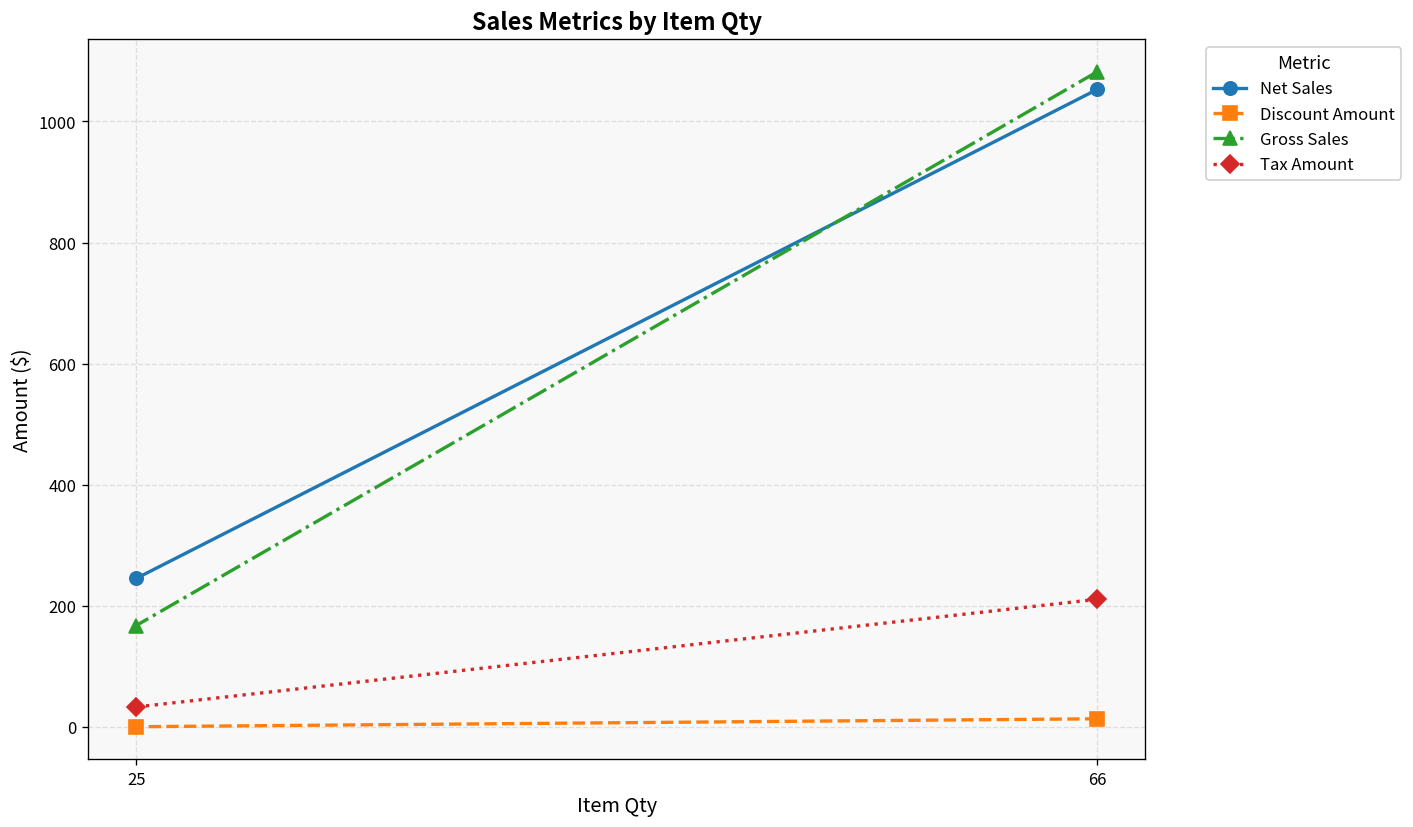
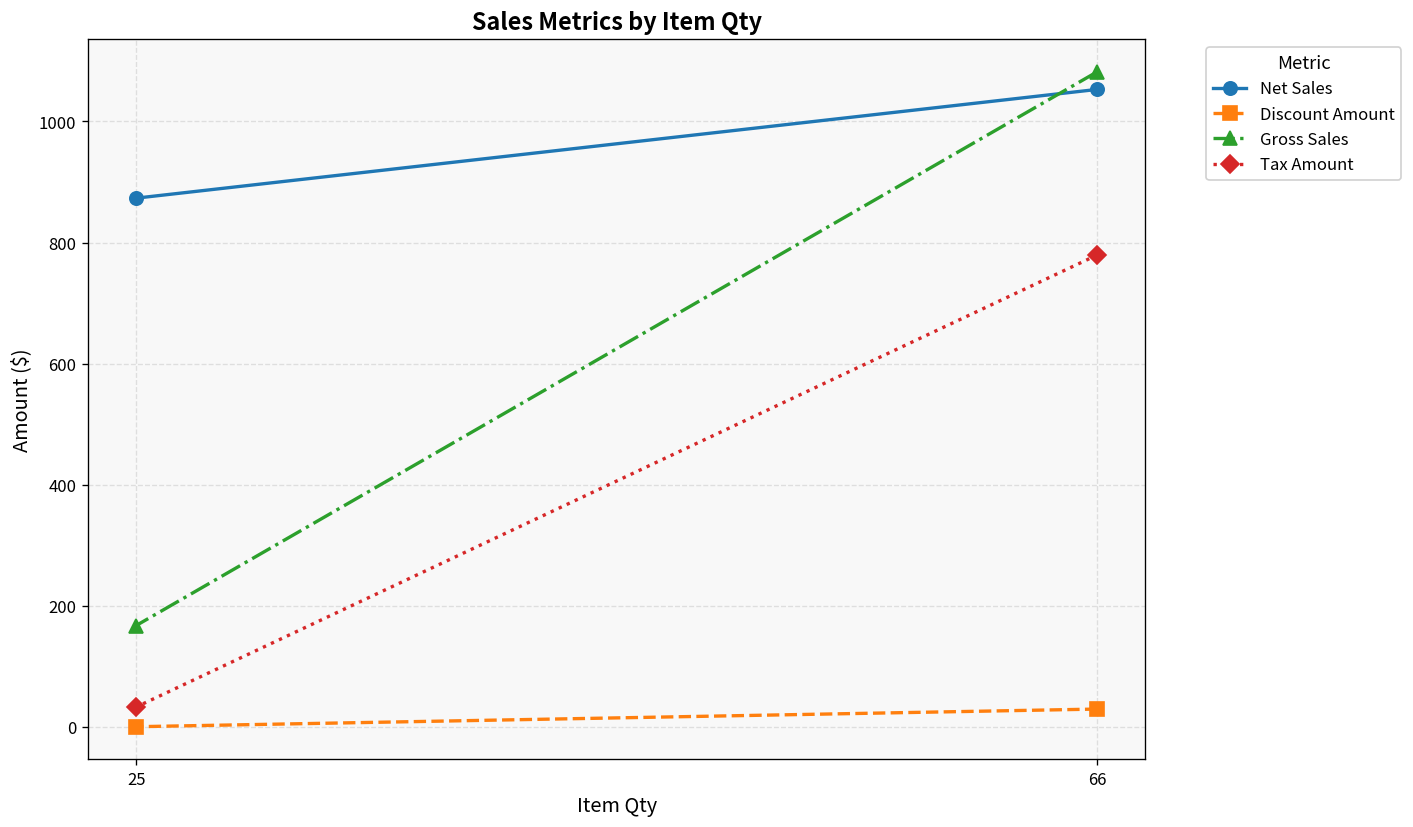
  {
    "Net Sales": {
-     "25": 250,
+     "25": 870,
      "66": 1050
    },
    "Discount Amount": {
      "25": 0,
-     "66": 10
+     "66": 30
    },
    "Gross Sales": {
      "25": 170,
      "66": 1080
    },
    "Tax Amount": {
      "25": 30,
-     "66": 210
+     "66": 780
    }
  }
